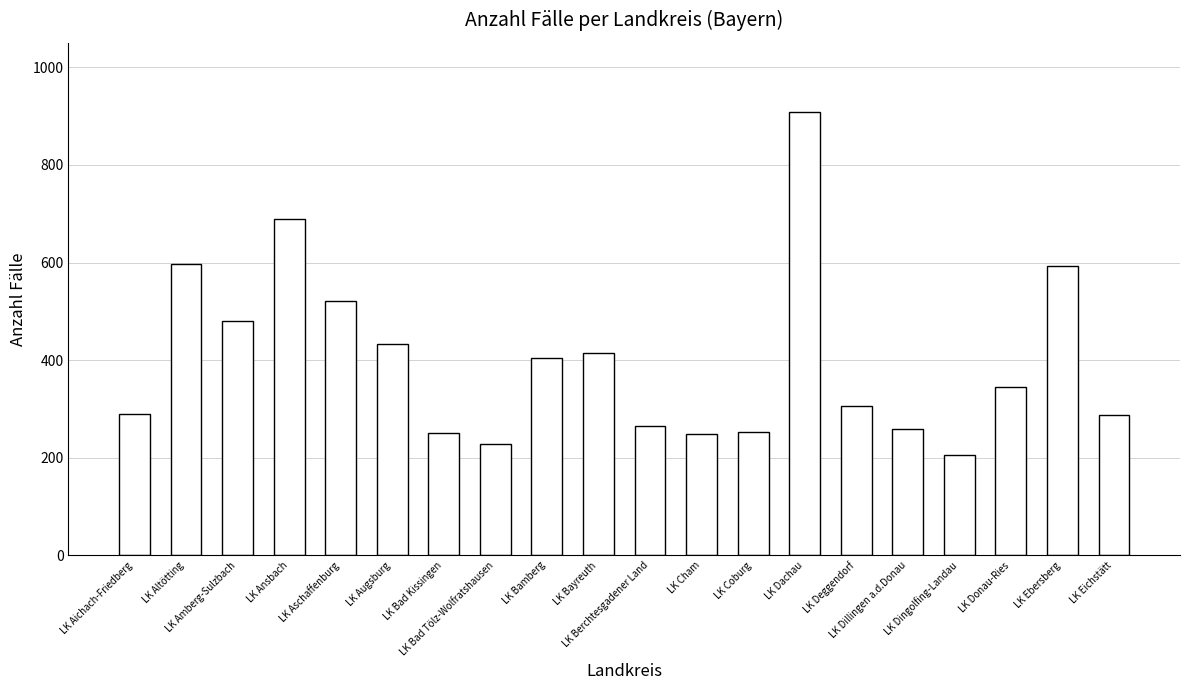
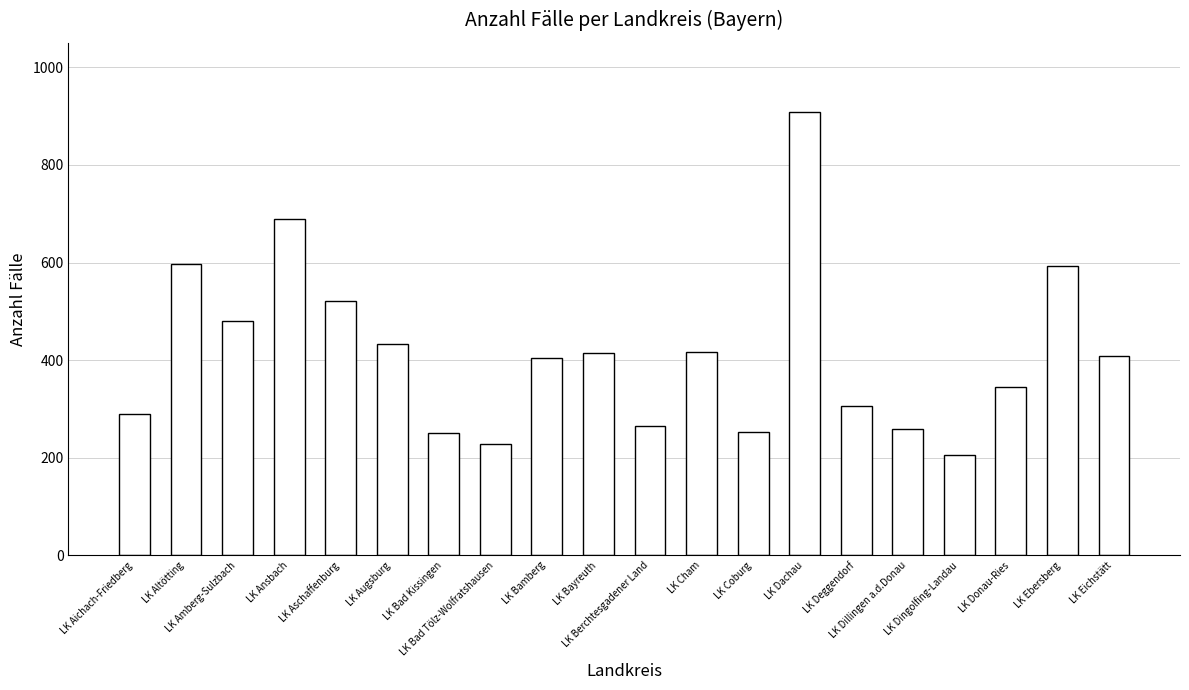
  {
    "LK Aichach-Friedberg": 290,
    "LK Altötting": 600,
    "LK Amberg-Sulzbach": 480,
    "LK Ansbach": 690,
    "LK Aschaffenburg": 520,
    "LK Augsburg": 430,
    "LK Bad Kissingen": 250,
    "LK Bad Tölz-Wolfratshausen": 230,
    "LK Bamberg": 410,
    "LK Bayreuth": 420,
    "LK Berchtesgadener Land": 270,
-   "LK Cham": 250,
+   "LK Cham": 420,
    "LK Coburg": 250,
    "LK Dachau": 910,
    "LK Deggendorf": 310,
    "LK Dillingen a.d.Donau": 260,
    "LK Dingolfing-Landau": 210,
    "LK Donau-Ries": 350,
    "LK Ebersberg": 590,
-   "LK Eichstätt": 290
+   "LK Eichstätt": 410
  }
